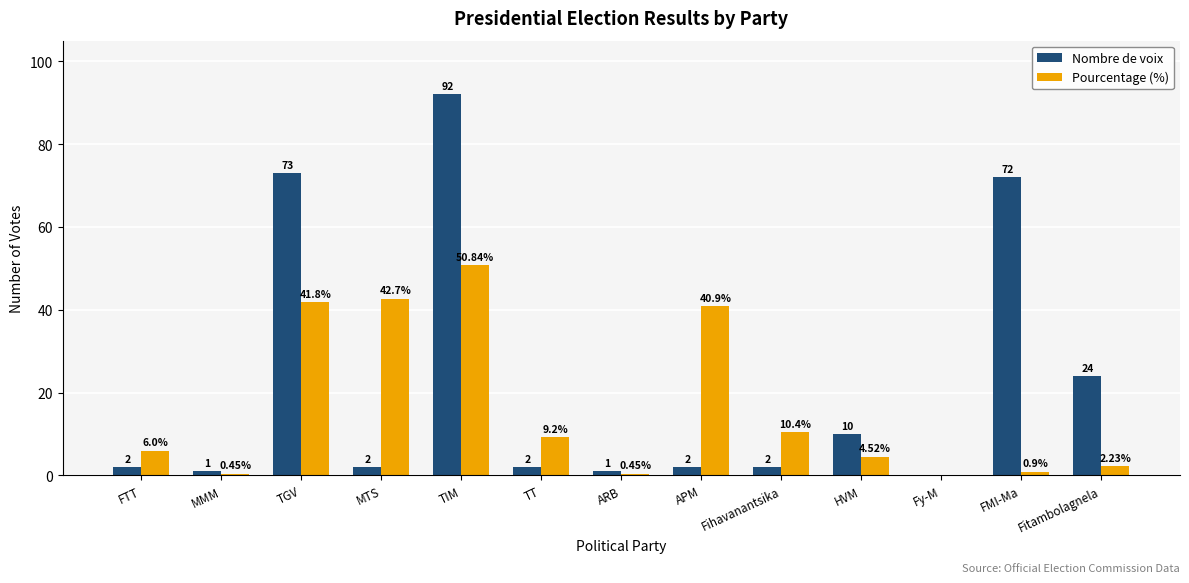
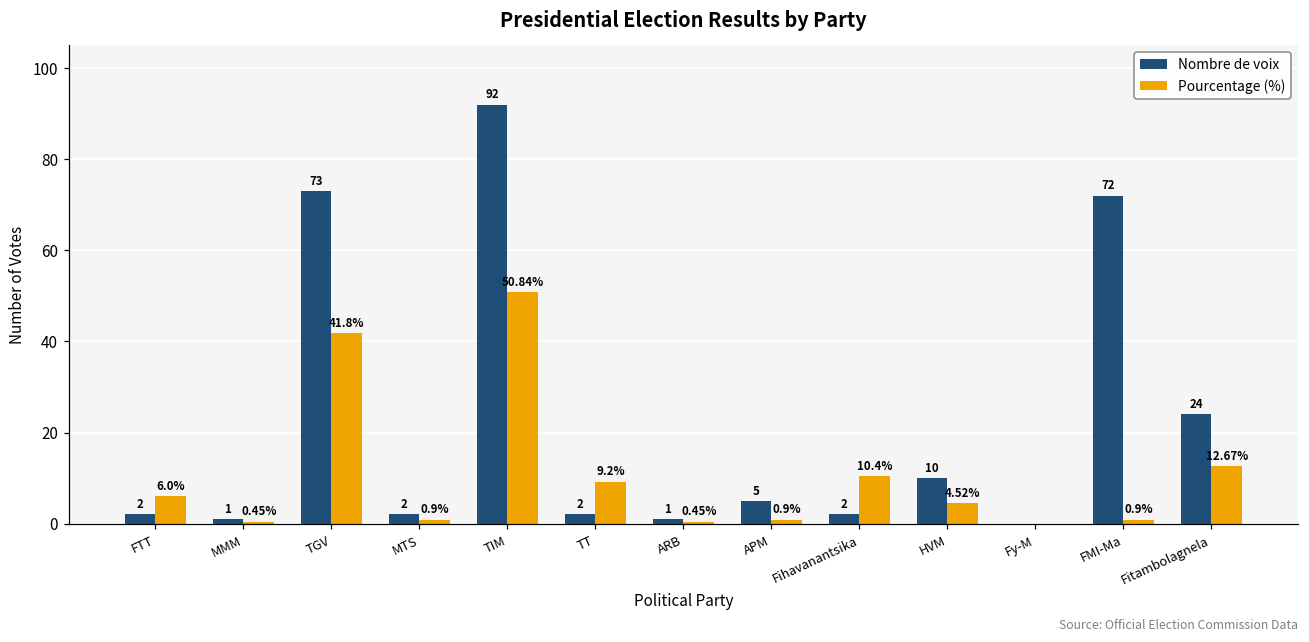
  {
    "Nombre de voix": {
      "FTT": "2",
      "MMM": "1",
      "TGV": "73",
      "MTS": "2",
      "TIM": "92",
      "TT": "2",
      "ARB": "1",
-     "APM": "2",
+     "APM": "5",
      "Fihavanantsika": "2",
      "HVM": "10",
      "FMI-Ma": "72",
      "Fitambolagnela": "24"
    },
    "Pourcentage (%)": {
      "FTT": "6.0%",
      "MMM": "0.45%",
      "TGV": "41.8%",
-     "MTS": "42.7%",
+     "MTS": "0.9%",
      "TIM": "50.84%",
      "TT": "9.2%",
      "ARB": "0.45%",
-     "APM": "40.9%",
+     "APM": "0.9%",
      "Fihavanantsika": "10.4%",
      "HVM": "4.52%",
      "FMI-Ma": "0.9%",
-     "Fitambolagnela": "2.23%"
+     "Fitambolagnela": "12.67%"
    }
  }
